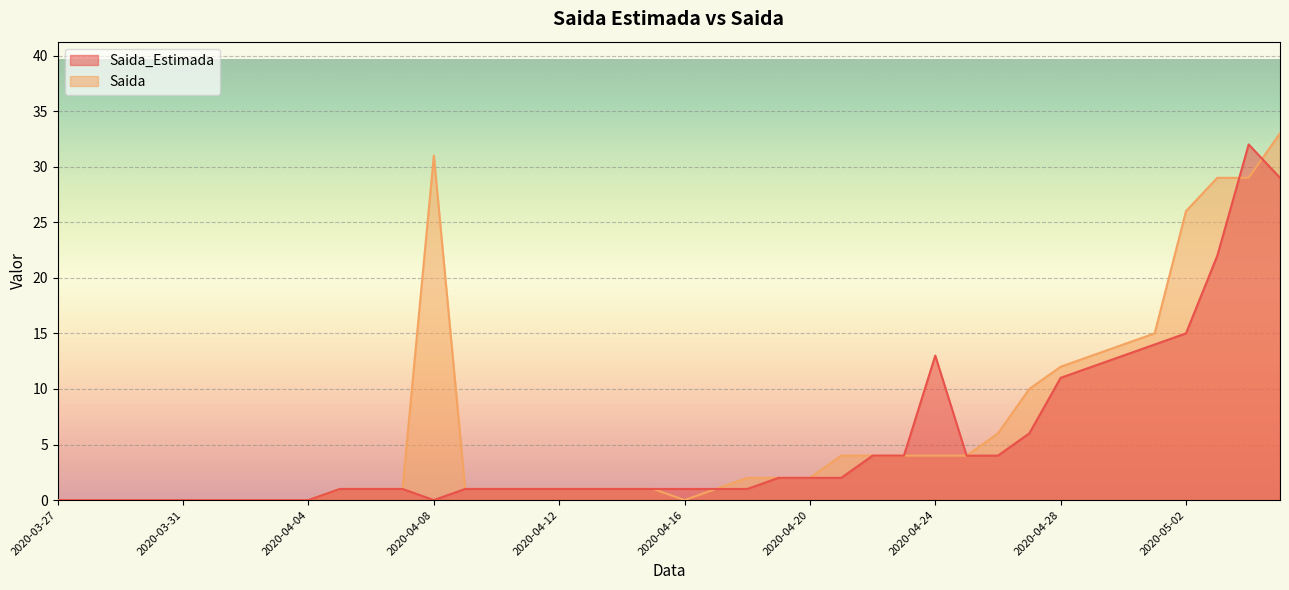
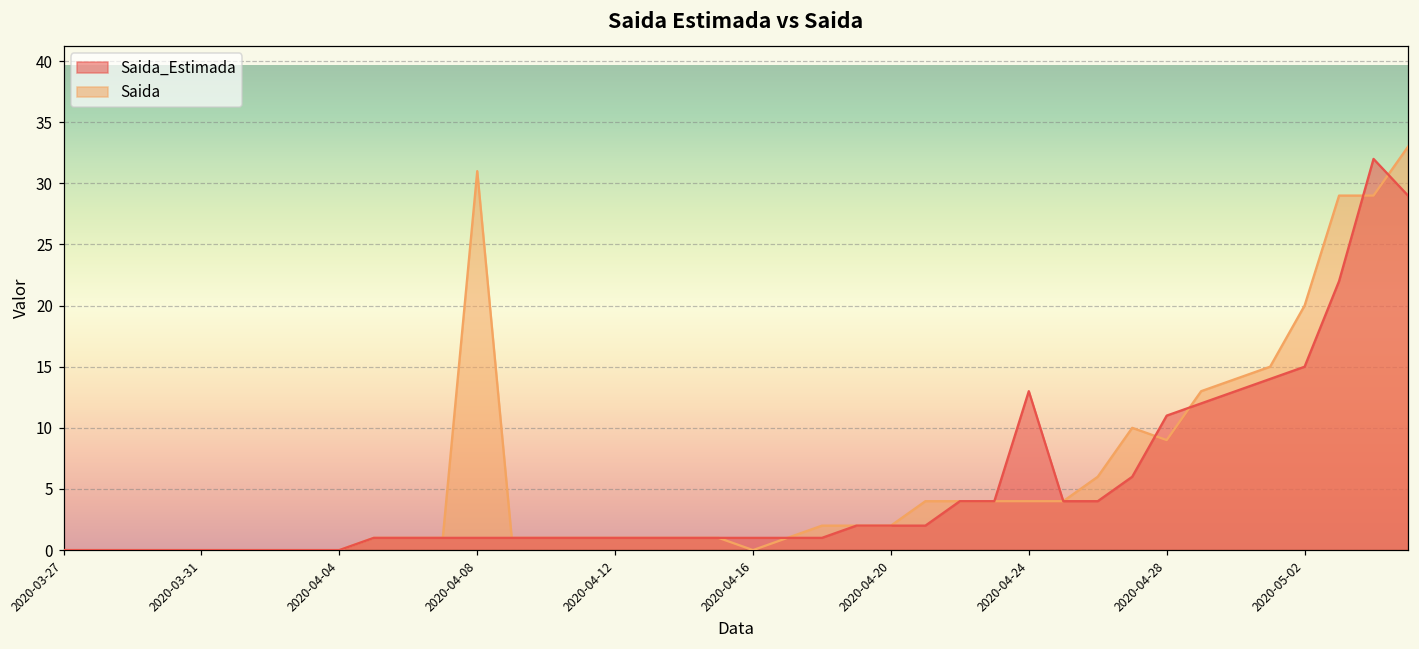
  {
    "Saida": {
      "2020-04-08": 31,
      "2020-04-16": 0,
      "2020-04-24": 4,
-     "2020-04-28": 12,
-     "2020-05-02": 26
+     "2020-04-28": 9,
+     "2020-05-02": 20
    },
    "Saida_Estimada": {
-     "2020-04-08": 0,
+     "2020-04-08": 1,
      "2020-04-16": 1,
      "2020-04-24": 13,
      "2020-04-28": 11,
      "2020-05-02": 15
    }
  }
